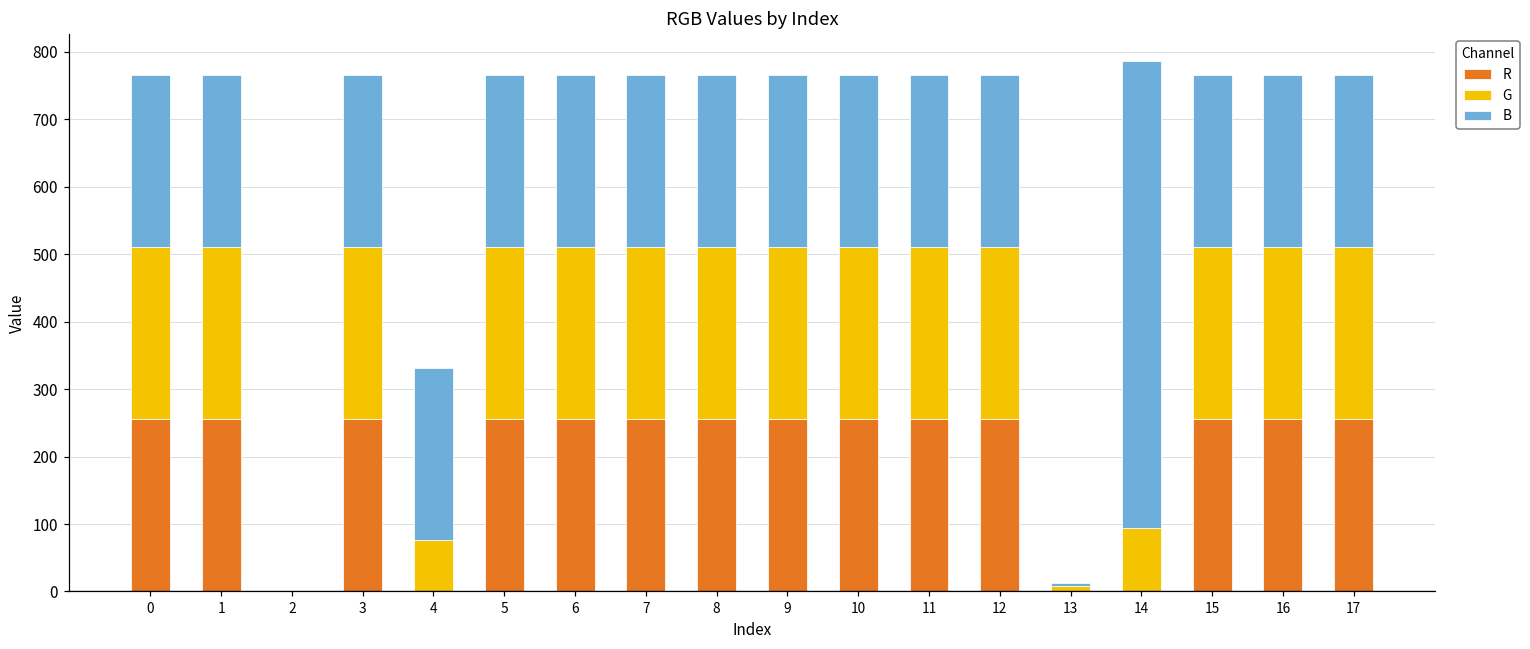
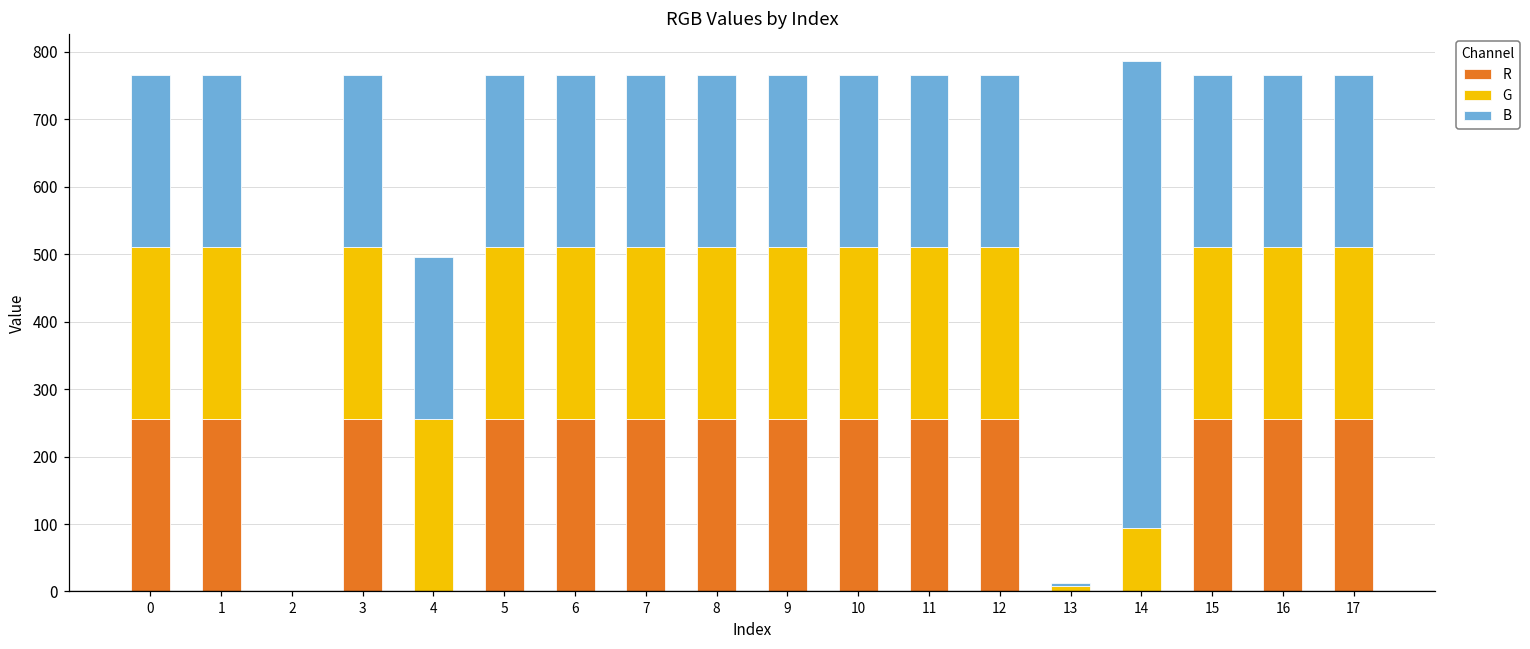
  {
    "G": {
      "0": 260,
      "1": 260,
      "3": 260,
-     "4": 80,
+     "4": 260,
      "5": 260,
      "6": 260,
      "7": 260,
      "8": 260,
      "9": 260,
      "10": 260,
      "11": 260,
      "12": 260,
      "13": 10,
      "14": 90,
      "15": 260,
      "16": 260,
      "17": 260
    },
    "B": {
      "0": 260,
      "1": 260,
      "2": 0,
      "3": 260,
-     "4": 260,
+     "4": 240,
      "5": 260,
      "6": 260,
      "7": 260,
      "8": 260,
      "9": 260,
      "10": 260,
      "11": 260,
      "12": 260,
      "14": 690,
      "15": 260,
      "16": 260,
      "17": 260
    }
  }
